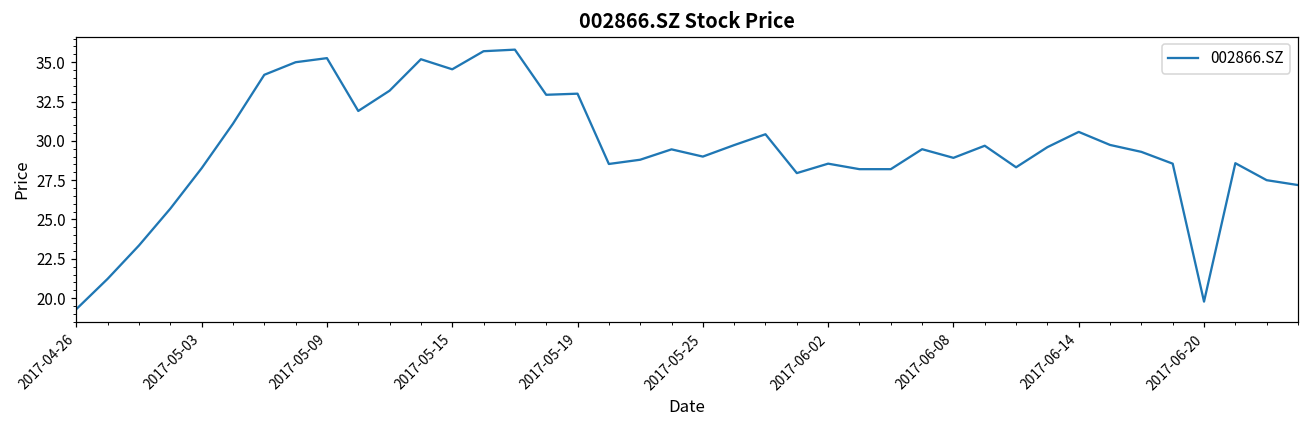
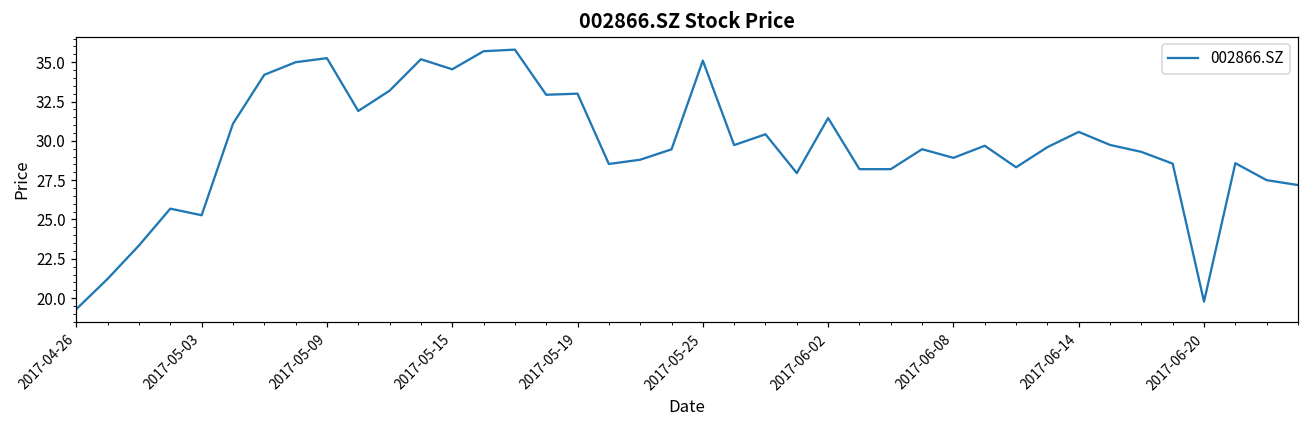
  {
    "2017-04-26": 19.3,
-   "2017-05-03": 28.3,
+   "2017-05-03": 25.3,
    "2017-05-09": 35.3,
    "2017-05-15": 34.6,
    "2017-05-19": 33.0,
-   "2017-05-25": 29.0,
-   "2017-06-02": 28.6,
+   "2017-05-25": 35.1,
+   "2017-06-02": 31.5,
    "2017-06-08": 28.9,
    "2017-06-14": 30.6,
    "2017-06-20": 19.8
  }
